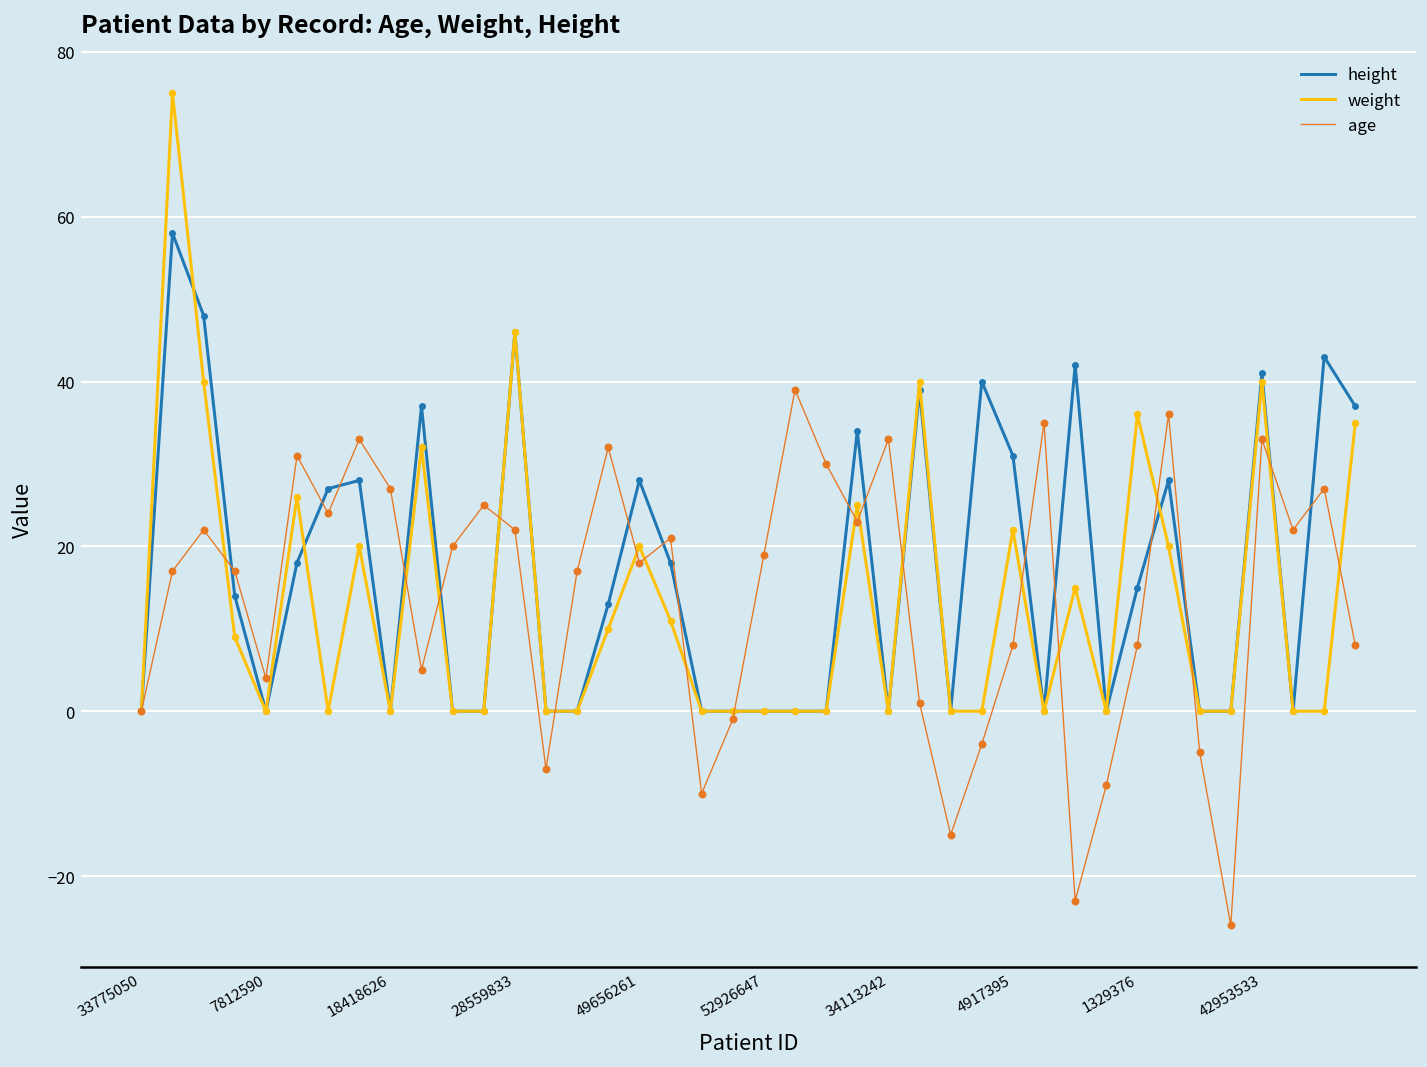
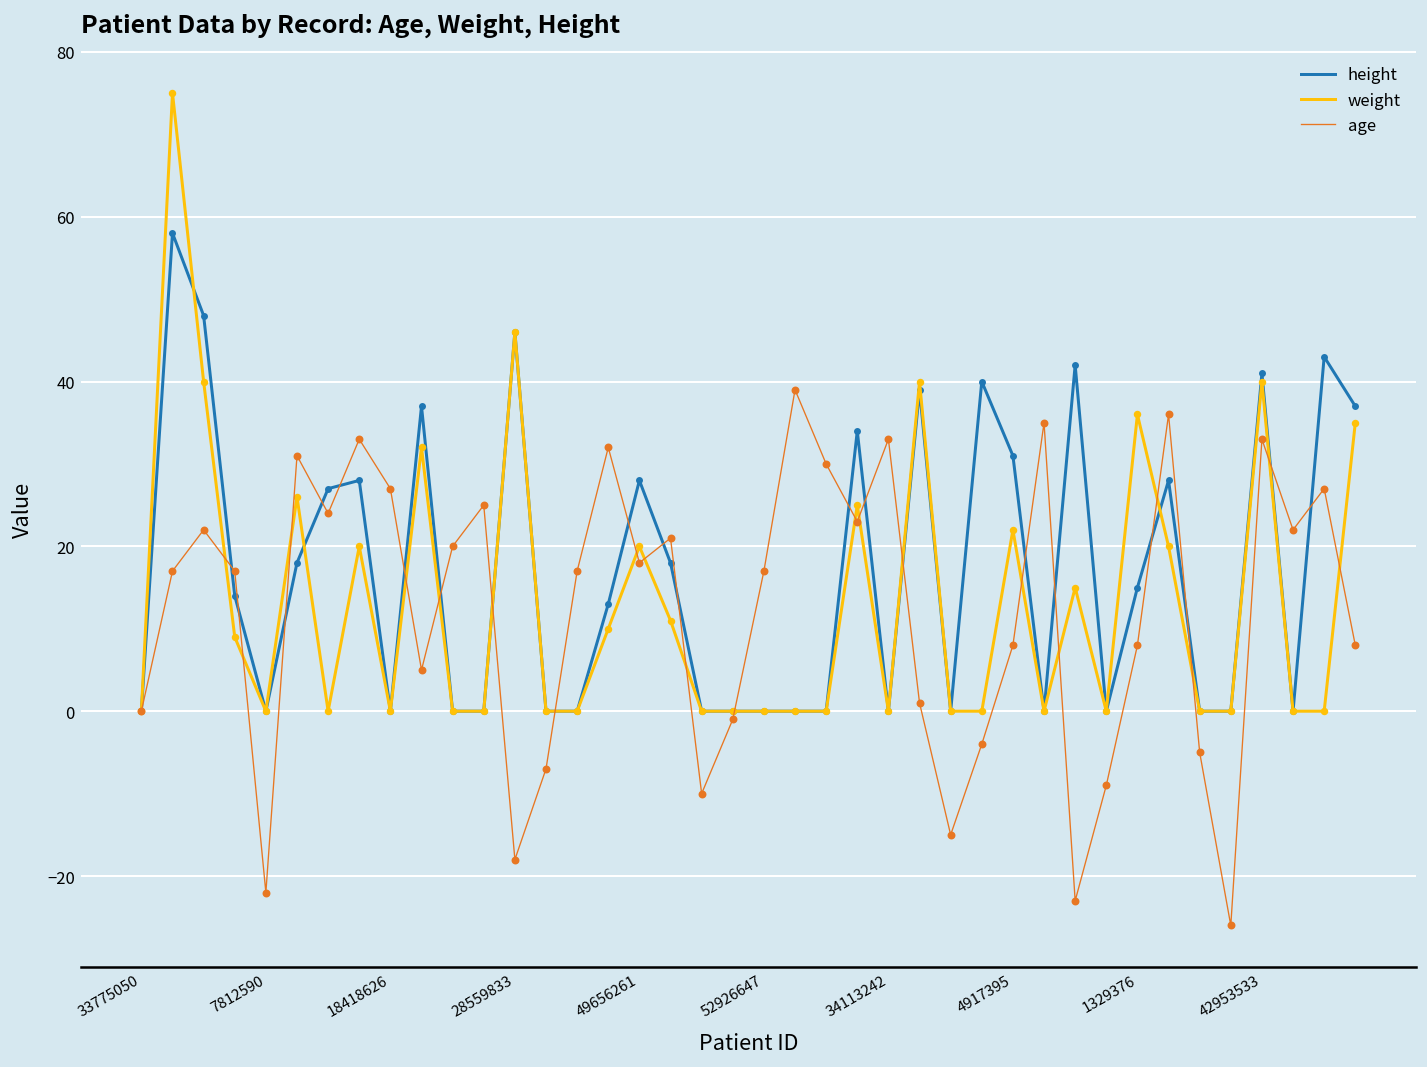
  {
    "height": {
      "49656261": 28,
      "4917395": 31,
      "1329376": 15,
      "42953533": 41
    },
    "weight": {
      "49656261": 20,
      "4917395": 22,
      "1329376": 36,
      "42953533": 40
    },
    "age": {
-     "7812590": 4,
+     "7812590": -22,
      "18418626": 27,
-     "28559833": 22,
+     "28559833": -18,
      "49656261": 18,
-     "52926647": 19,
+     "52926647": 17,
      "34113242": 33,
      "4917395": 8,
      "1329376": 8,
      "42953533": 33
    }
  }
